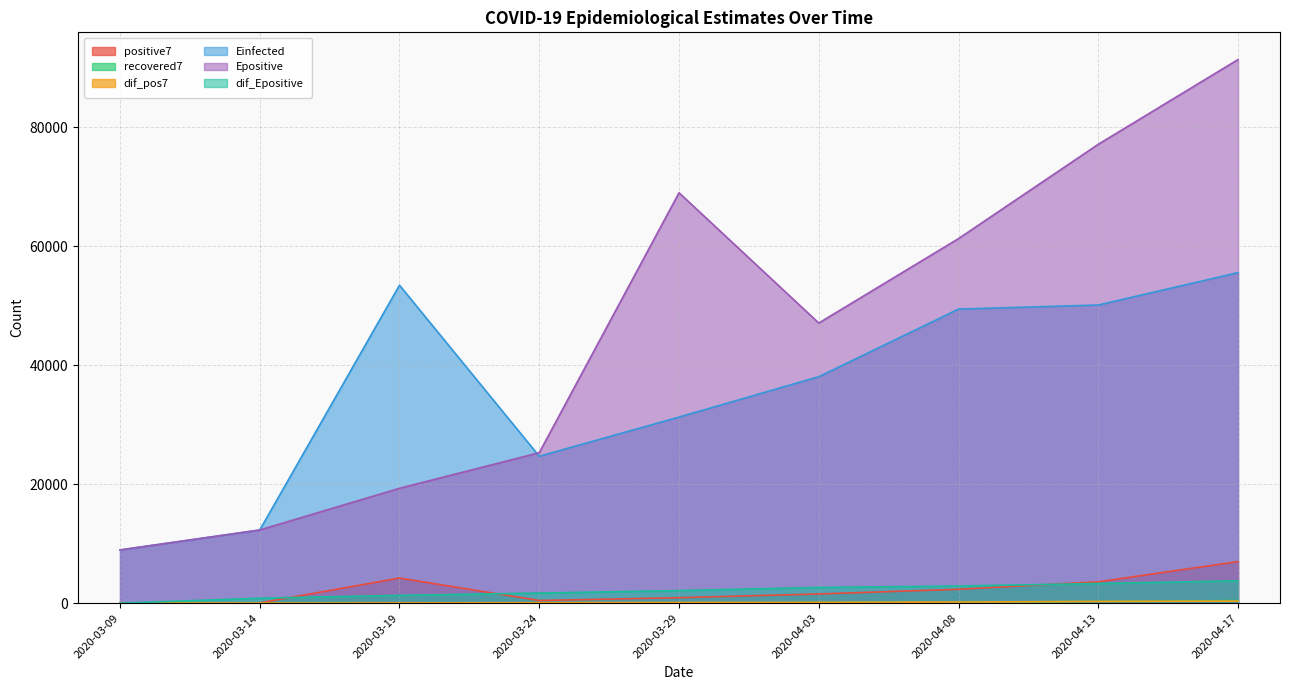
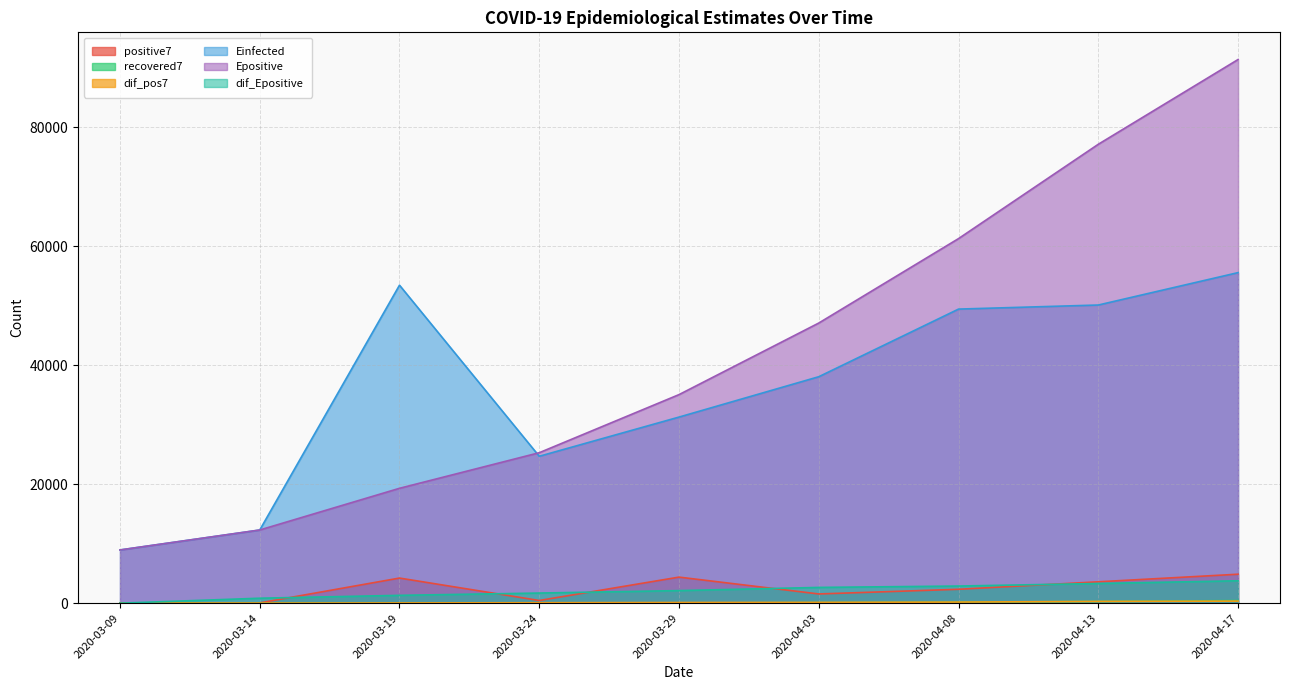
  {
    "positive7": {
      "2020-03-19": 4000,
-     "2020-03-29": 1000,
+     "2020-03-29": 4000,
      "2020-04-03": 2000,
      "2020-04-08": 2000,
-     "2020-04-17": 7000
+     "2020-04-17": 5000
    },
    "Einfected": {
      "2020-03-19": 53000,
      "2020-03-24": 25000,
      "2020-03-29": 31000,
      "2020-04-03": 38000,
      "2020-04-08": 49000,
      "2020-04-13": 50000,
      "2020-04-17": 56000
    },
    "Epositive": {
      "2020-03-19": 19000,
      "2020-03-24": 25000,
-     "2020-03-29": 69000,
+     "2020-03-29": 35000,
      "2020-04-03": 47000,
      "2020-04-08": 61000,
      "2020-04-13": 77000,
      "2020-04-17": 91000
    }
  }
